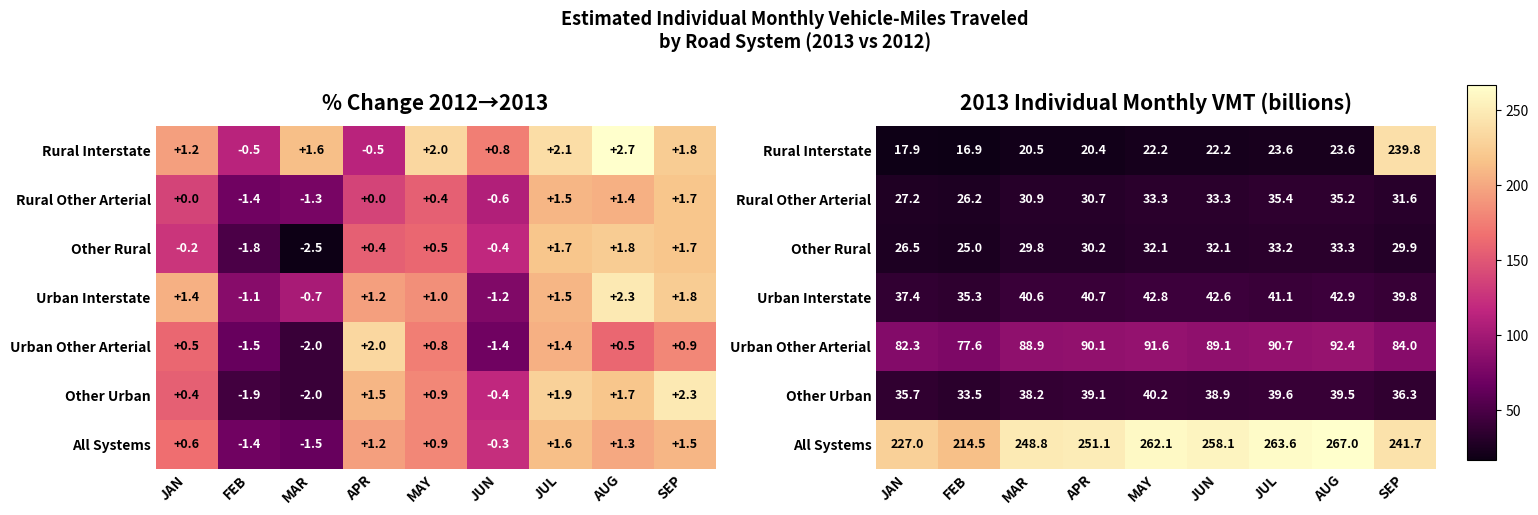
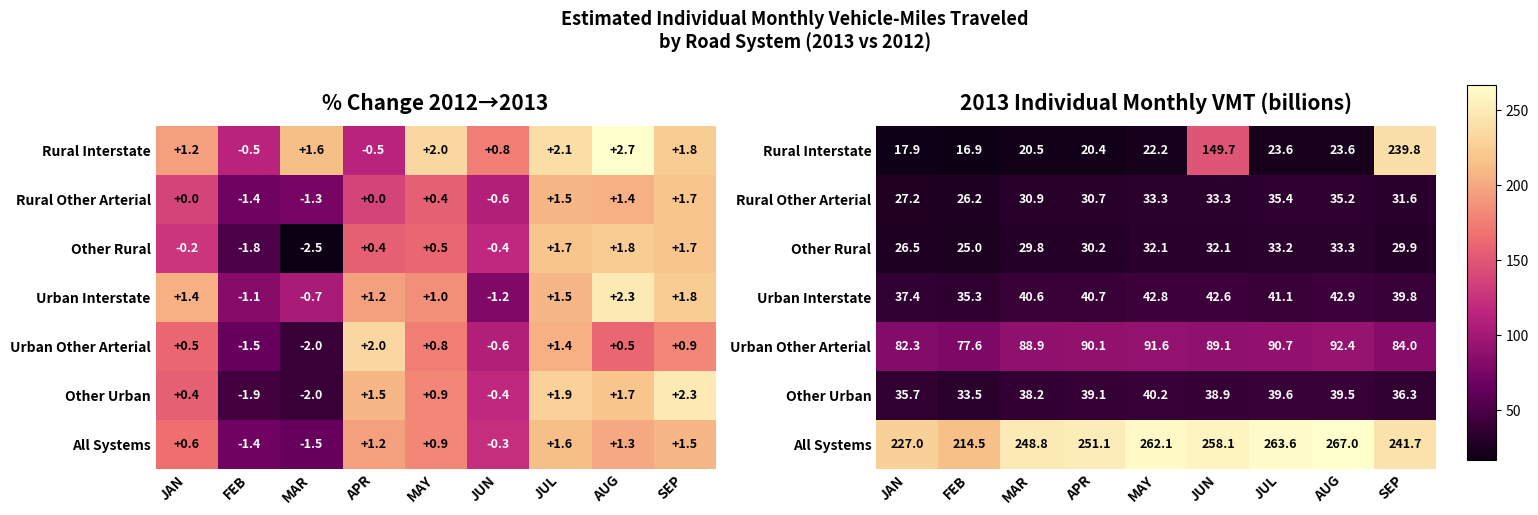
  {
    "% Change 2012→2013": {
      "Rural Interstate": {
        "JAN": "+1.2",
        "FEB": "-0.5",
        "MAR": "+1.6",
        "APR": "-0.5",
        "MAY": "+2.0",
        "JUN": "+0.8",
        "JUL": "+2.1",
        "AUG": "+2.7",
        "SEP": "+1.8"
      },
      "Rural Other Arterial": {
        "JAN": "+0.0",
        "FEB": "-1.4",
        "MAR": "-1.3",
        "APR": "+0.0",
        "MAY": "+0.4",
        "JUN": "-0.6",
        "JUL": "+1.5",
        "AUG": "+1.4",
        "SEP": "+1.7"
      },
      "Other Rural": {
        "JAN": "-0.2",
        "FEB": "-1.8",
        "MAR": "-2.5",
        "APR": "+0.4",
        "MAY": "+0.5",
        "JUN": "-0.4",
        "JUL": "+1.7",
        "AUG": "+1.8",
        "SEP": "+1.7"
      },
      "Urban Interstate": {
        "JAN": "+1.4",
        "FEB": "-1.1",
        "MAR": "-0.7",
        "APR": "+1.2",
        "MAY": "+1.0",
        "JUN": "-1.2",
        "JUL": "+1.5",
        "AUG": "+2.3",
        "SEP": "+1.8"
      },
      "Urban Other Arterial": {
        "JAN": "+0.5",
        "FEB": "-1.5",
        "MAR": "-2.0",
        "APR": "+2.0",
        "MAY": "+0.8",
-       "JUN": "-1.4",
+       "JUN": "-0.6",
        "JUL": "+1.4",
        "AUG": "+0.5",
        "SEP": "+0.9"
      },
      "Other Urban": {
        "JAN": "+0.4",
        "FEB": "-1.9",
        "MAR": "-2.0",
        "APR": "+1.5",
        "MAY": "+0.9",
        "JUN": "-0.4",
        "JUL": "+1.9",
        "AUG": "+1.7",
        "SEP": "+2.3"
      },
      "All Systems": {
        "JAN": "+0.6",
        "FEB": "-1.4",
        "MAR": "-1.5",
        "APR": "+1.2",
        "MAY": "+0.9",
        "JUN": "-0.3",
        "JUL": "+1.6",
        "AUG": "+1.3",
        "SEP": "+1.5"
      }
    },
    "2013 Individual Monthly VMT (billions)": {
      "Rural Interstate": {
        "JAN": "17.9",
        "FEB": "16.9",
        "MAR": "20.5",
        "APR": "20.4",
        "MAY": "22.2",
-       "JUN": "22.2",
+       "JUN": "149.7",
        "JUL": "23.6",
        "AUG": "23.6",
        "SEP": "239.8"
      },
      "Rural Other Arterial": {
        "JAN": "27.2",
        "FEB": "26.2",
        "MAR": "30.9",
        "APR": "30.7",
        "MAY": "33.3",
        "JUN": "33.3",
        "JUL": "35.4",
        "AUG": "35.2",
        "SEP": "31.6"
      },
      "Other Rural": {
        "JAN": "26.5",
        "FEB": "25.0",
        "MAR": "29.8",
        "APR": "30.2",
        "MAY": "32.1",
        "JUN": "32.1",
        "JUL": "33.2",
        "AUG": "33.3",
        "SEP": "29.9"
      },
      "Urban Interstate": {
        "JAN": "37.4",
        "FEB": "35.3",
        "MAR": "40.6",
        "APR": "40.7",
        "MAY": "42.8",
        "JUN": "42.6",
        "JUL": "41.1",
        "AUG": "42.9",
        "SEP": "39.8"
      },
      "Urban Other Arterial": {
        "JAN": "82.3",
        "FEB": "77.6",
        "MAR": "88.9",
        "APR": "90.1",
        "MAY": "91.6",
        "JUN": "89.1",
        "JUL": "90.7",
        "AUG": "92.4",
        "SEP": "84.0"
      },
      "Other Urban": {
        "JAN": "35.7",
        "FEB": "33.5",
        "MAR": "38.2",
        "APR": "39.1",
        "MAY": "40.2",
        "JUN": "38.9",
        "JUL": "39.6",
        "AUG": "39.5",
        "SEP": "36.3"
      },
      "All Systems": {
        "JAN": "227.0",
        "FEB": "214.5",
        "MAR": "248.8",
        "APR": "251.1",
        "MAY": "262.1",
        "JUN": "258.1",
        "JUL": "263.6",
        "AUG": "267.0",
        "SEP": "241.7"
      }
    }
  }
